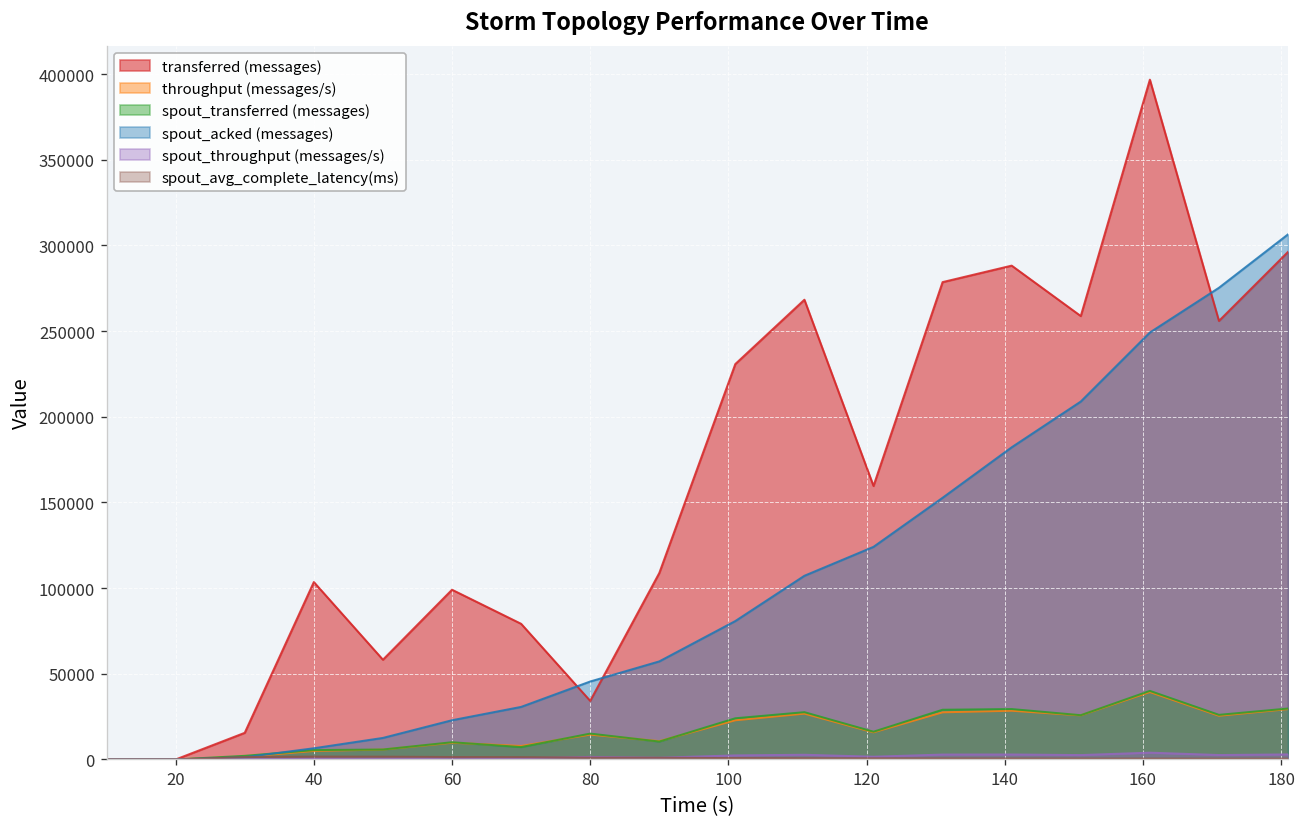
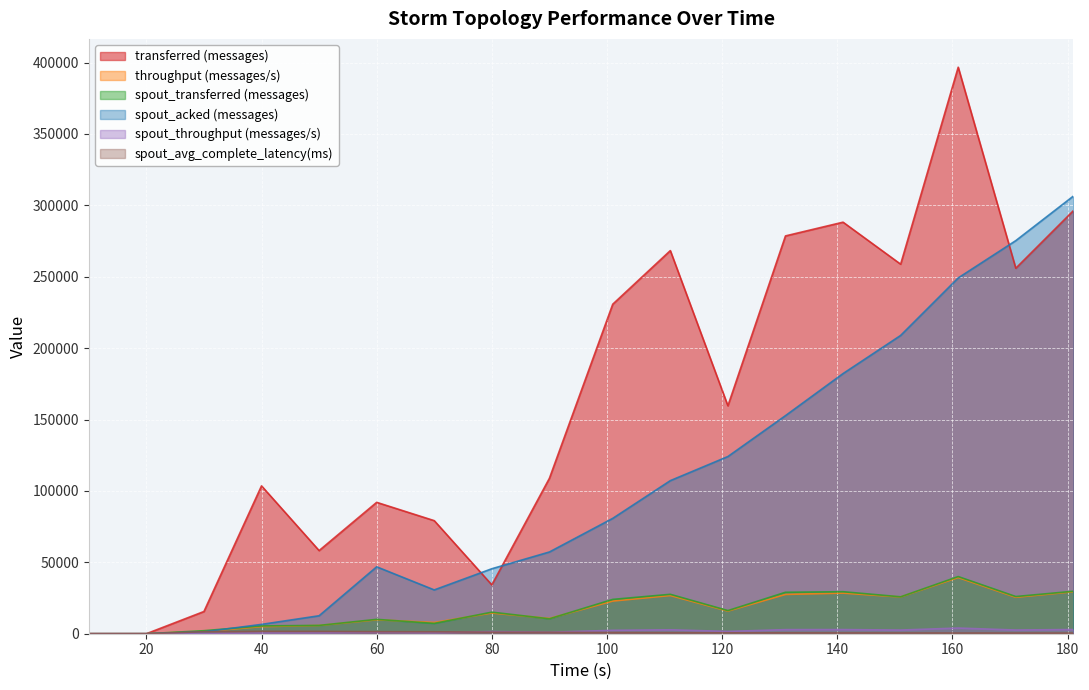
  {
    "transferred (messages)": {
      "40": 104000,
-     "60": 99000,
+     "60": 92000,
      "80": 34000
    },
    "spout_acked (messages)": {
-     "60": 23000,
+     "60": 47000,
      "80": 46000
    }
  }
